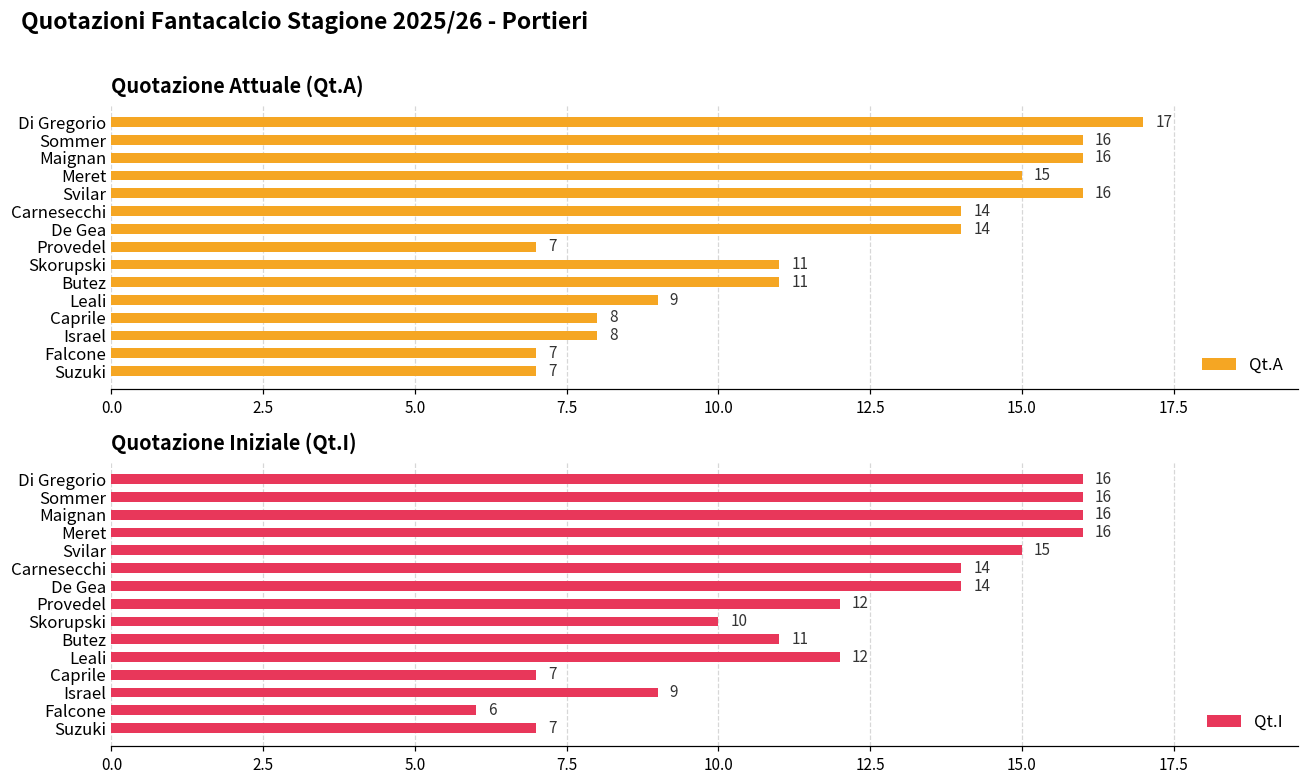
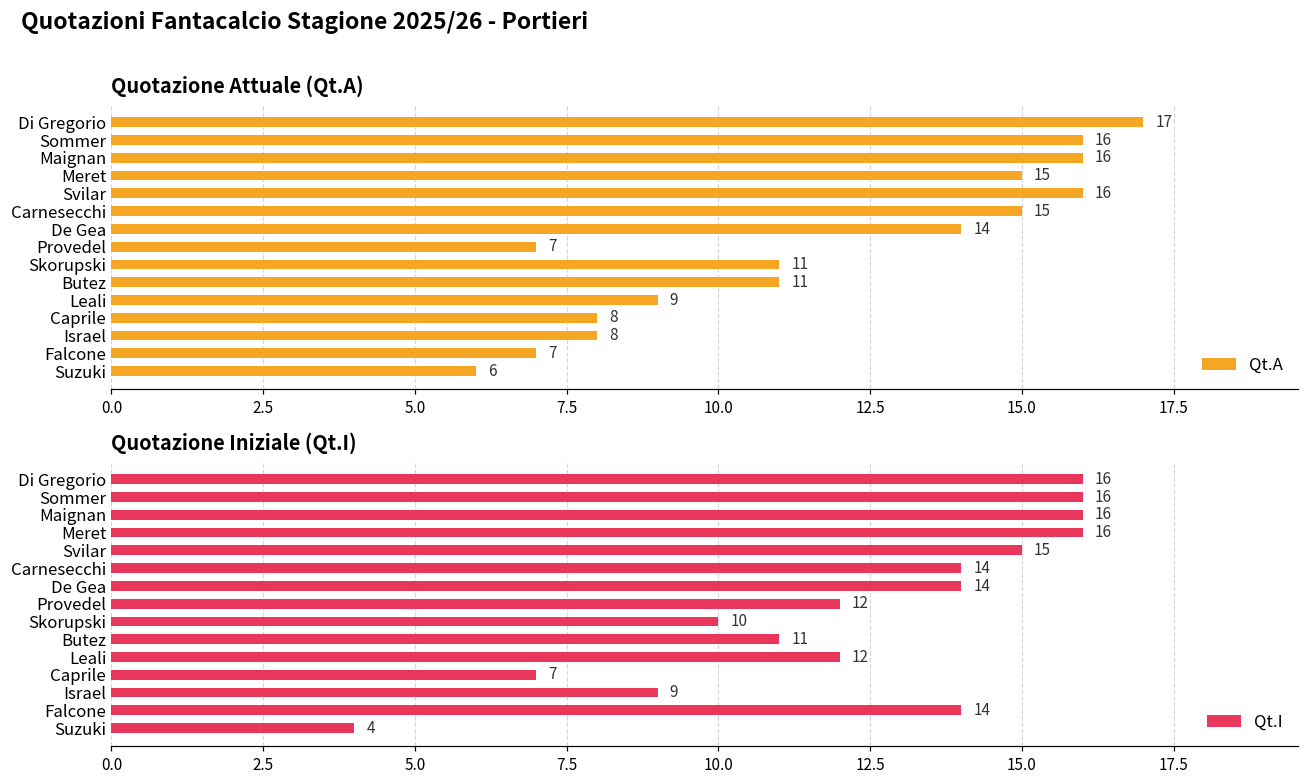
  {
    "Quotazione Attuale (Qt.A)": {
      "Di Gregorio": 17,
      "Sommer": 16,
      "Maignan": 16,
      "Meret": 15,
      "Svilar": 16,
-     "Carnesecchi": 14,
+     "Carnesecchi": 15,
      "De Gea": 14,
      "Provedel": 7,
      "Skorupski": 11,
      "Butez": 11,
      "Leali": 9,
      "Caprile": 8,
      "Israel": 8,
      "Falcone": 7,
-     "Suzuki": 7
+     "Suzuki": 6
    },
    "Quotazione Iniziale (Qt.I)": {
      "Di Gregorio": 16,
      "Sommer": 16,
      "Maignan": 16,
      "Meret": 16,
      "Svilar": 15,
      "Carnesecchi": 14,
      "De Gea": 14,
      "Provedel": 12,
      "Skorupski": 10,
      "Butez": 11,
      "Leali": 12,
      "Caprile": 7,
      "Israel": 9,
-     "Falcone": 6,
-     "Suzuki": 7
+     "Falcone": 14,
+     "Suzuki": 4
    }
  }
